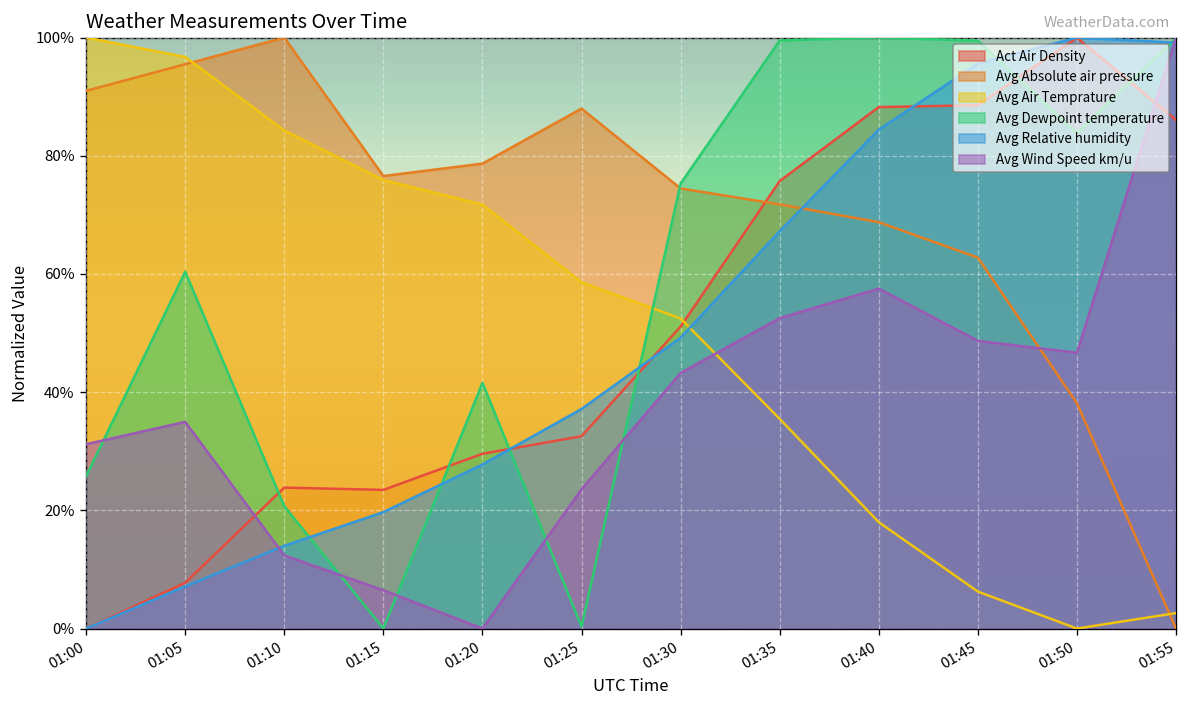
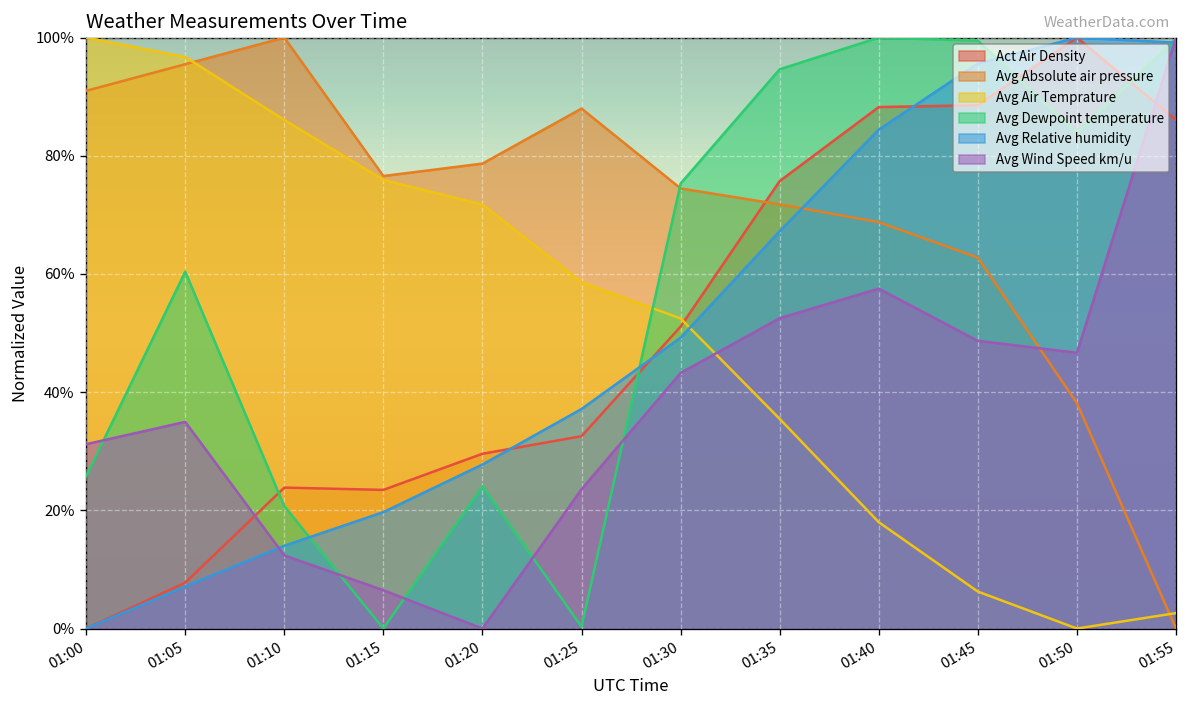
  {
    "Avg Air Temprature": {
      "01:00": "100%",
      "01:05": "97%",
-     "01:10": "84%",
+     "01:10": "86%",
      "01:15": "76%",
      "01:20": "72%",
      "01:25": "59%",
      "01:30": "52%",
      "01:35": "35%",
      "01:40": "18%",
      "01:45": "6%",
      "01:50": "0%",
      "01:55": "3%"
    },
    "Avg Dewpoint temperature": {
      "01:00": "26%",
      "01:05": "60%",
      "01:10": "21%",
      "01:15": "0%",
-     "01:20": "42%",
+     "01:20": "24%",
      "01:25": "0%",
      "01:30": "75%",
-     "01:35": "100%",
+     "01:35": "95%",
      "01:40": "100%",
      "01:45": "99%"
    },
    "Avg Relative humidity": {
      "01:05": "7%",
      "01:10": "14%",
      "01:15": "20%",
      "01:20": "28%",
      "01:25": "37%",
      "01:30": "49%",
      "01:35": "67%",
      "01:40": "84%",
      "01:55": "99%"
    },
    "Avg Wind Speed km/u": {
      "01:00": "31%",
      "01:05": "35%",
      "01:10": "12%",
      "01:15": "6%",
      "01:20": "0%",
      "01:25": "24%",
      "01:30": "43%",
      "01:35": "53%",
      "01:40": "58%",
      "01:45": "49%",
      "01:50": "47%"
    }
  }
